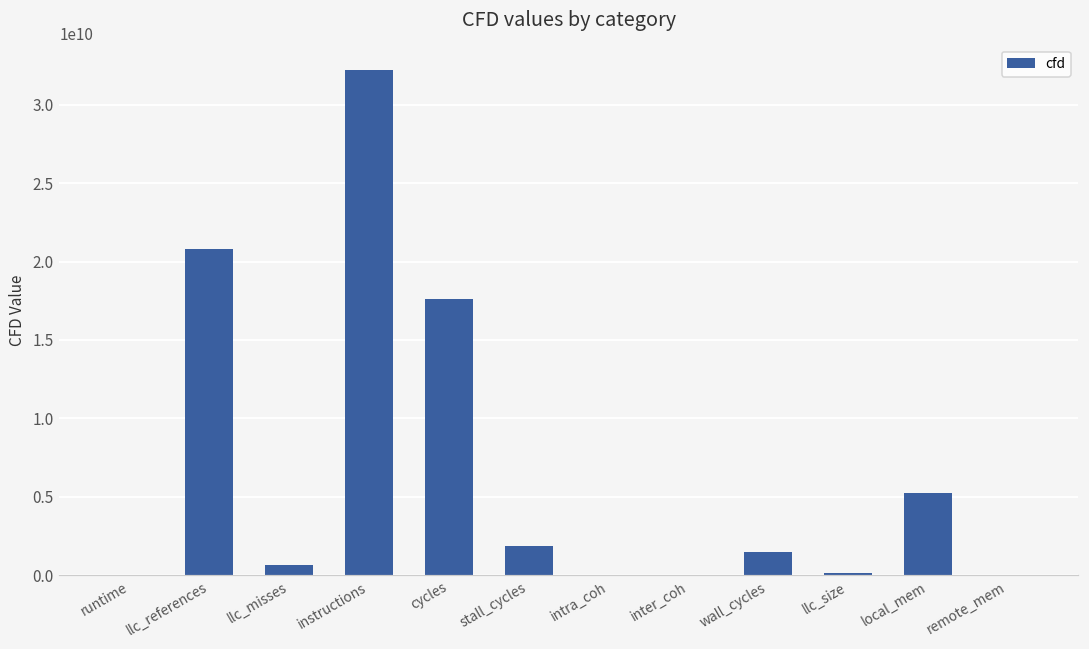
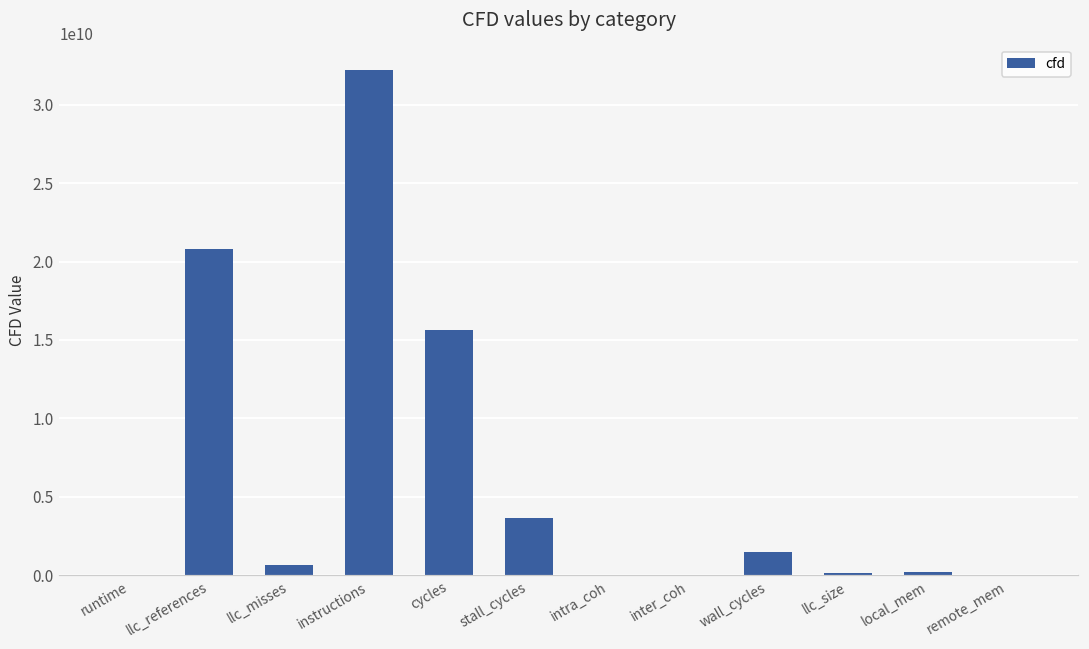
  {
    "llc_references": 20800000000,
    "llc_misses": 700000000,
    "instructions": 32200000000,
-   "cycles": 17600000000,
-   "stall_cycles": 1900000000,
+   "cycles": 15600000000,
+   "stall_cycles": 3600000000,
    "wall_cycles": 1500000000,
-   "local_mem": 5300000000
+   "local_mem": 200000000
  }
